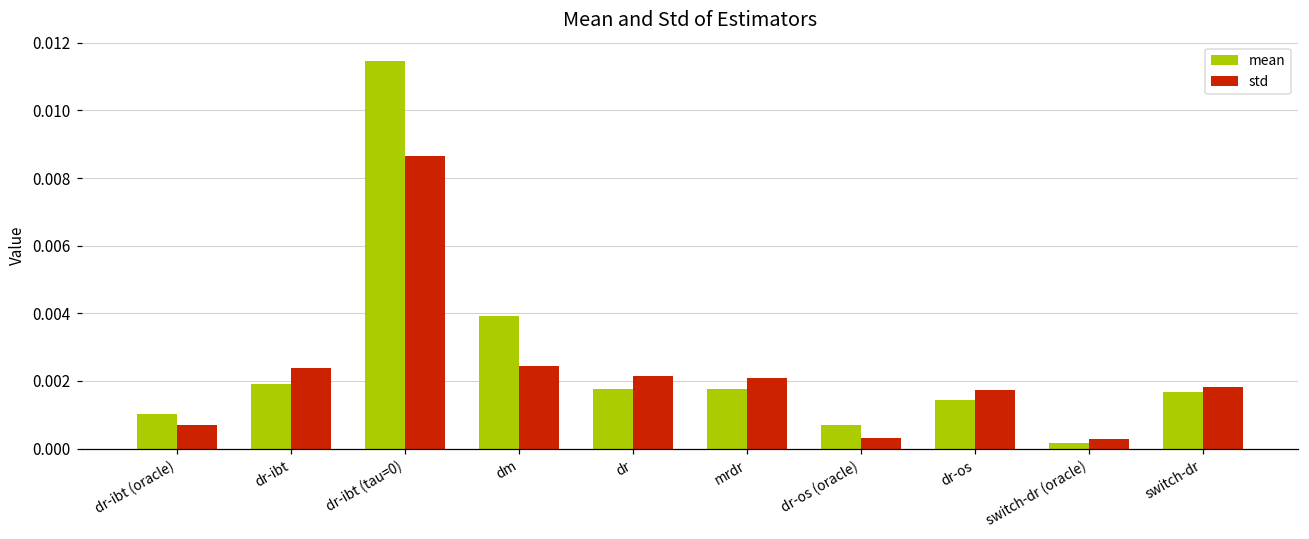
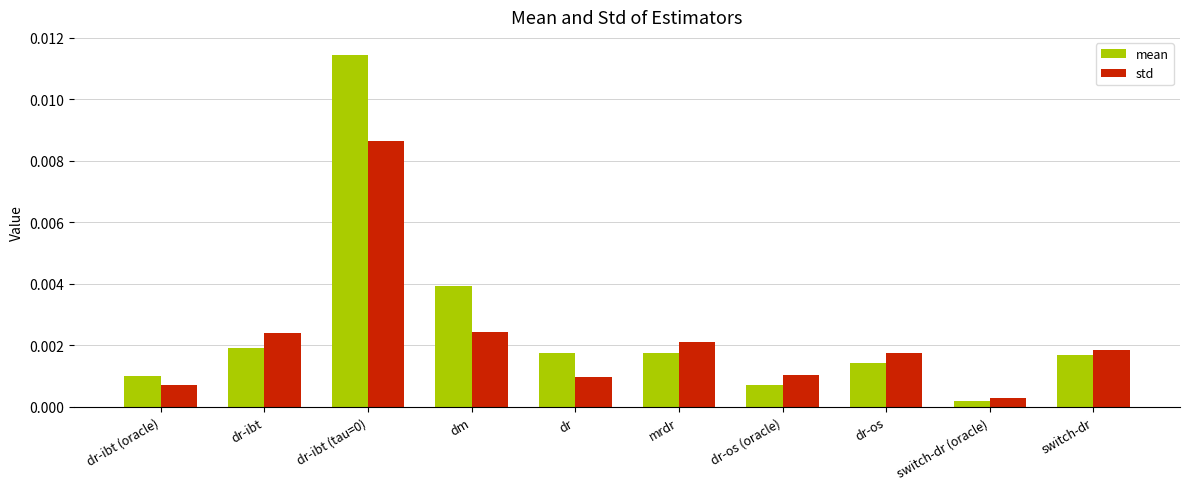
  {
    "mean": {
      "dr-ibt (oracle)": 0.0010,
      "dr-ibt": 0.0019,
      "dr-ibt (tau=0)": 0.0115,
      "dm": 0.0039,
      "dr": 0.0018,
      "mrdr": 0.0018,
      "dr-os (oracle)": 0.0007,
      "dr-os": 0.0014,
      "switch-dr (oracle)": 0.0002,
      "switch-dr": 0.0017
    },
    "std": {
      "dr-ibt (oracle)": 0.0007,
      "dr-ibt": 0.0024,
      "dr-ibt (tau=0)": 0.0087,
      "dm": 0.0025,
-     "dr": 0.0021,
+     "dr": 0.0010,
      "mrdr": 0.0021,
-     "dr-os (oracle)": 0.0003,
+     "dr-os (oracle)": 0.0010,
      "dr-os": 0.0017,
      "switch-dr (oracle)": 0.0003,
      "switch-dr": 0.0018
    }
  }
